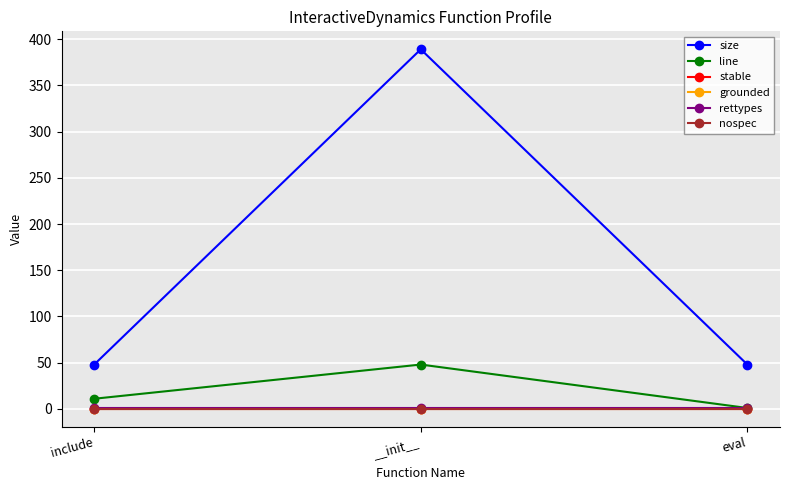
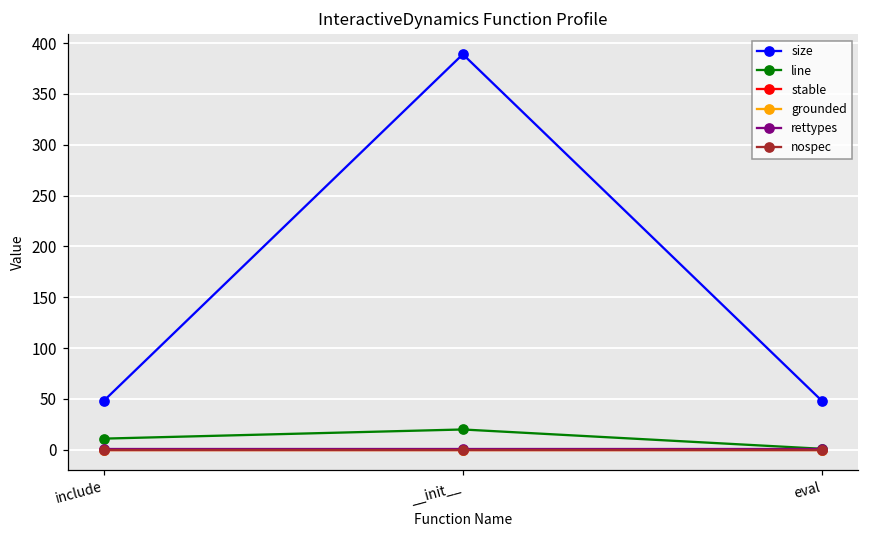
  {
    "size": {
      "include": 50,
      "__init__": 390,
      "eval": 50
    },
    "line": {
      "include": 10,
-     "__init__": 50
+     "__init__": 20
    }
  }
